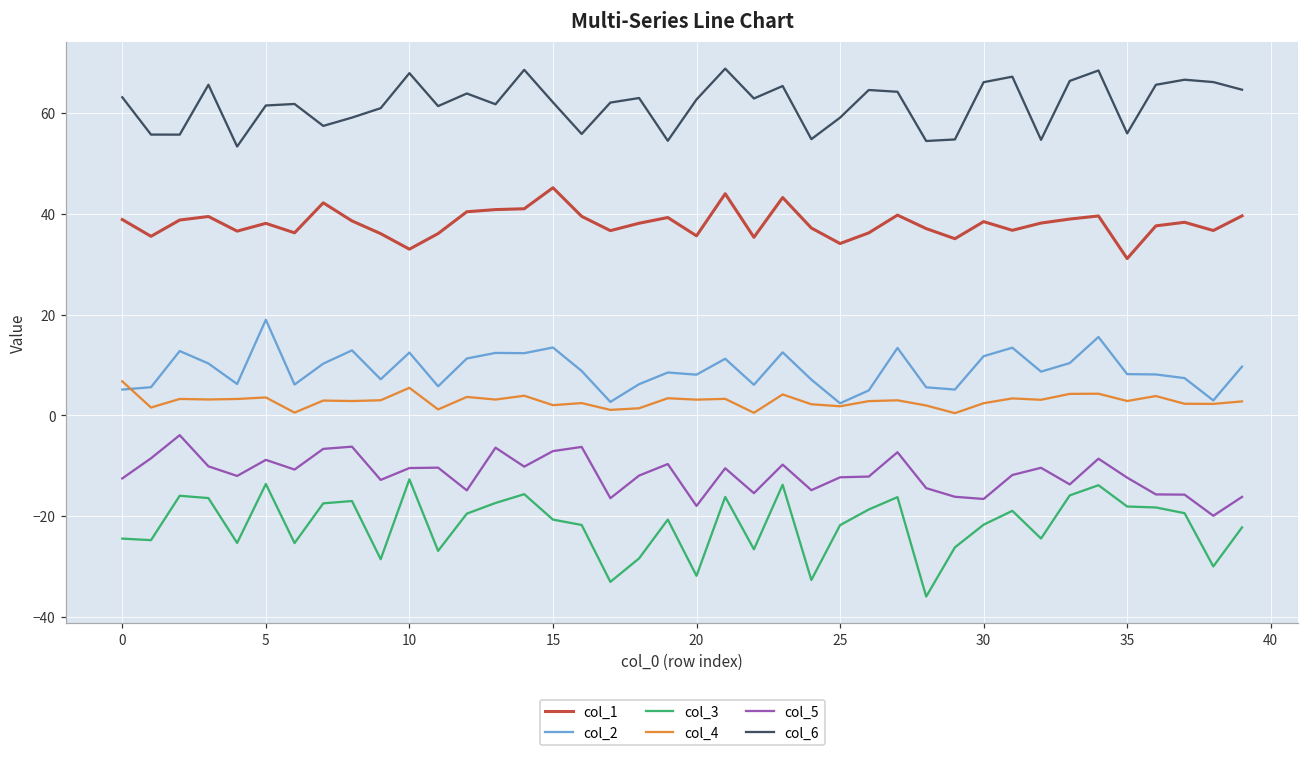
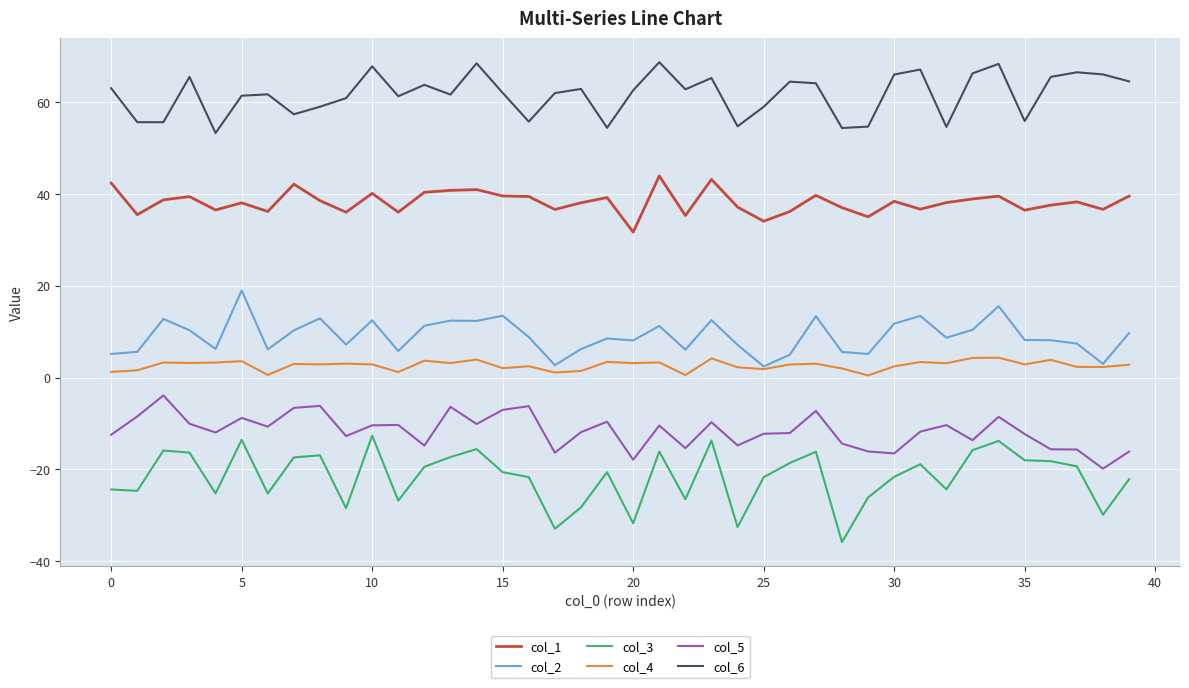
  {
    "col_1": {
-     "0": 39,
+     "0": 42,
      "5": 38,
-     "10": 33,
-     "15": 45,
-     "20": 36,
+     "10": 40,
+     "15": 40,
+     "20": 32,
      "25": 34,
      "30": 38,
-     "35": 31
+     "35": 36
    },
    "col_2": {
      "0": 5,
      "5": 19,
      "10": 12,
      "15": 13,
      "20": 8,
      "25": 2,
      "30": 12,
      "35": 8
    },
    "col_3": {
      "0": -24,
      "5": -14,
      "10": -13,
      "15": -21,
      "20": -32,
      "25": -22,
      "30": -22,
      "35": -18
    },
    "col_4": {
-     "0": 7,
+     "0": 1,
      "5": 4,
-     "10": 5,
+     "10": 3,
      "15": 2,
      "20": 3,
      "25": 2,
      "30": 2,
      "35": 3
    },
    "col_5": {
      "0": -12,
      "5": -9,
      "10": -10,
      "15": -7,
      "20": -18,
      "25": -12,
      "30": -17,
      "35": -12
    },
    "col_6": {
      "0": 63,
      "5": 61,
      "10": 68,
      "15": 62,
      "20": 63,
      "25": 59,
      "30": 66,
      "35": 56
    }
  }
